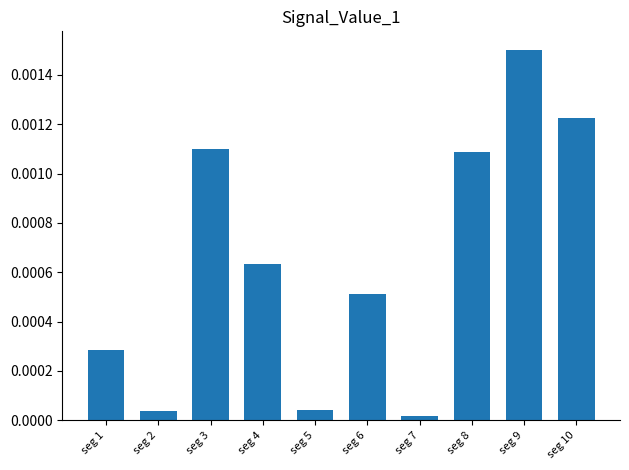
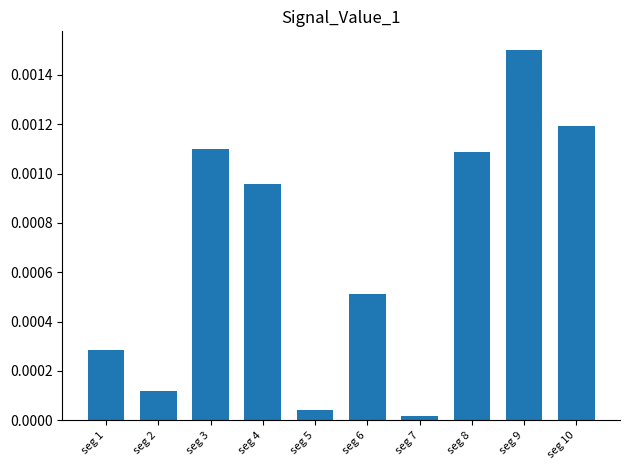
  {
    "seg 1": 0.00028,
-   "seg 2": 0.00004,
+   "seg 2": 0.00012,
    "seg 3": 0.00110,
-   "seg 4": 0.00063,
+   "seg 4": 0.00096,
    "seg 5": 0.00004,
    "seg 6": 0.00051,
    "seg 7": 0.00002,
    "seg 8": 0.00109,
    "seg 9": 0.00150,
-   "seg 10": 0.00123
+   "seg 10": 0.00119
  }
